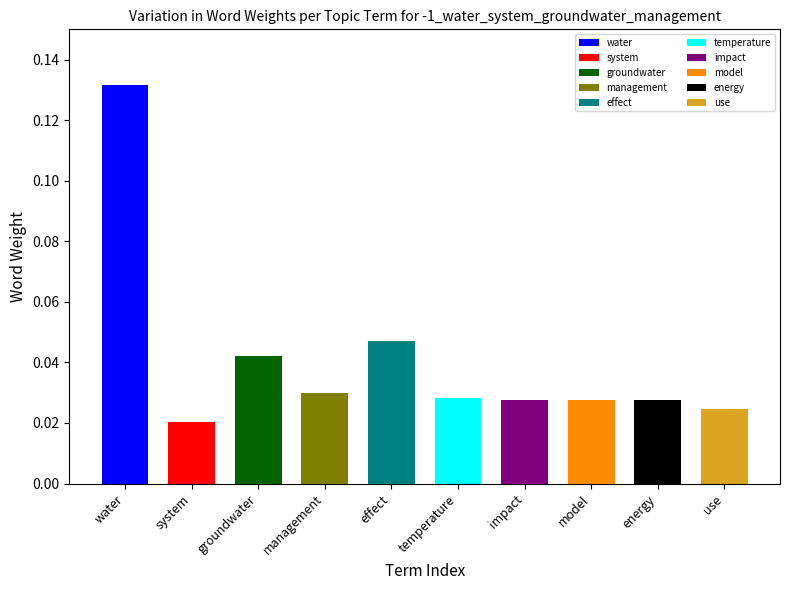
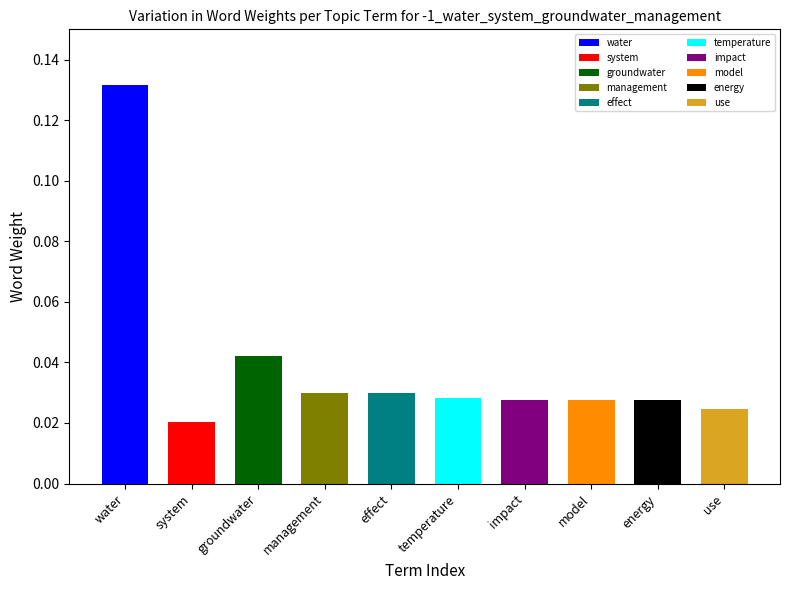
  {
    "water": 0.132,
    "system": 0.020,
    "groundwater": 0.042,
    "management": 0.030,
-   "effect": 0.047,
+   "effect": 0.030,
    "temperature": 0.028,
    "impact": 0.028,
    "model": 0.028,
    "energy": 0.028,
    "use": 0.024
  }
